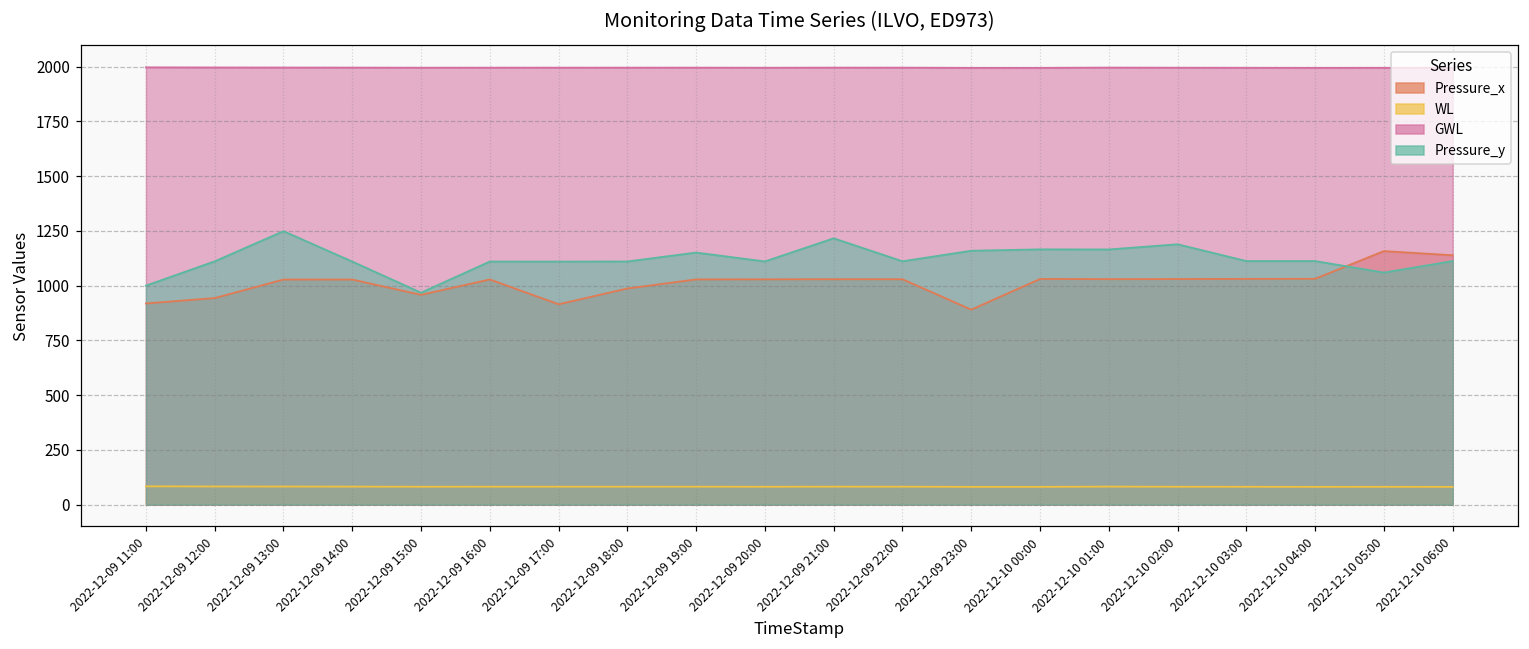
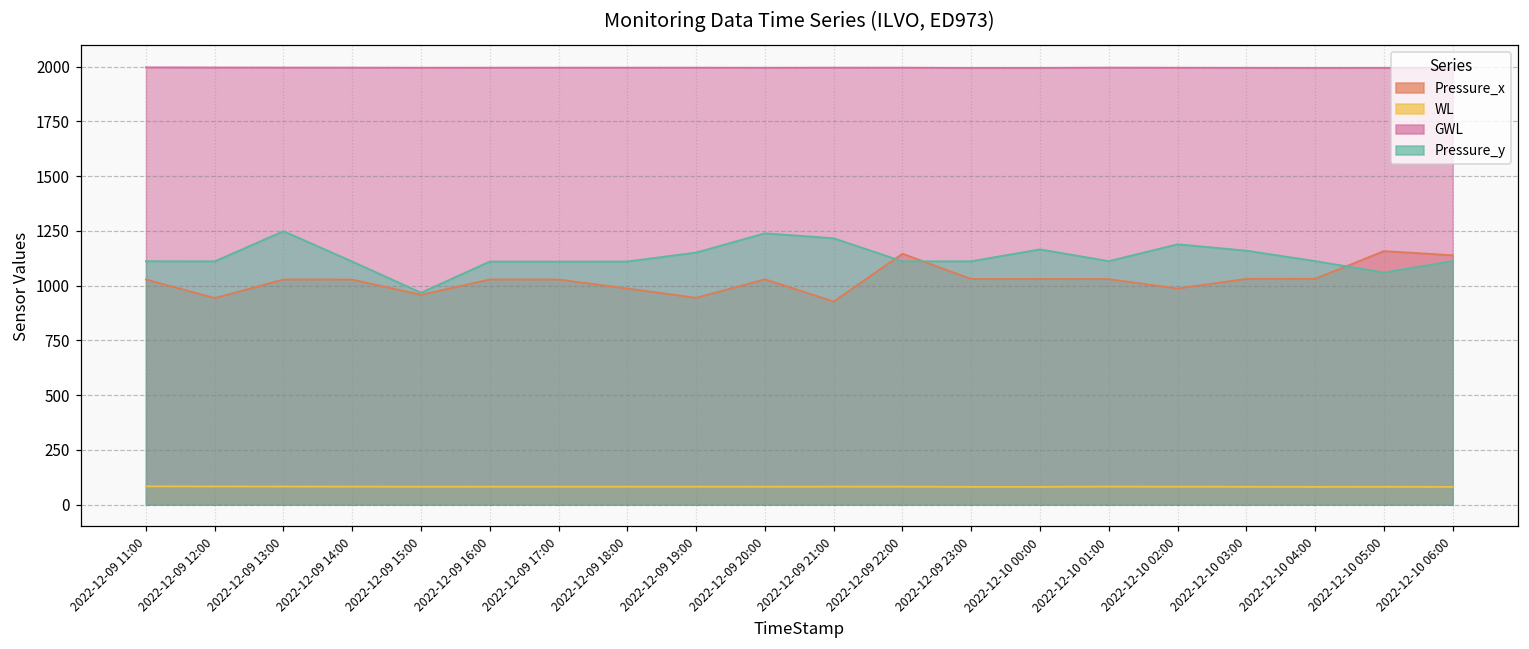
  {
    "Pressure_x": {
-     "2022-12-09 11:00": 920,
+     "2022-12-09 11:00": 1030,
      "2022-12-09 12:00": 940,
      "2022-12-09 13:00": 1030,
      "2022-12-09 14:00": 1030,
      "2022-12-09 16:00": 1030,
-     "2022-12-09 17:00": 910,
+     "2022-12-09 17:00": 1030,
      "2022-12-09 18:00": 990,
-     "2022-12-09 19:00": 1030,
+     "2022-12-09 19:00": 940,
      "2022-12-09 20:00": 1030,
-     "2022-12-09 21:00": 1030,
-     "2022-12-09 22:00": 1030,
-     "2022-12-09 23:00": 890,
+     "2022-12-09 21:00": 930,
+     "2022-12-09 22:00": 1150,
+     "2022-12-09 23:00": 1030,
      "2022-12-10 00:00": 1030,
      "2022-12-10 01:00": 1030,
-     "2022-12-10 02:00": 1030,
+     "2022-12-10 02:00": 990,
      "2022-12-10 03:00": 1030,
      "2022-12-10 04:00": 1030,
      "2022-12-10 05:00": 1160,
      "2022-12-10 06:00": 1140
    },
    "WL": {
      "2022-12-09 11:00": 80,
      "2022-12-09 12:00": 80,
      "2022-12-09 13:00": 80,
      "2022-12-09 14:00": 80,
      "2022-12-09 15:00": 80,
      "2022-12-09 16:00": 80,
      "2022-12-09 17:00": 80,
      "2022-12-09 18:00": 80,
      "2022-12-09 19:00": 80,
      "2022-12-09 20:00": 80,
      "2022-12-09 21:00": 80,
      "2022-12-09 22:00": 80,
      "2022-12-09 23:00": 80,
      "2022-12-10 00:00": 80,
      "2022-12-10 01:00": 80,
      "2022-12-10 02:00": 80,
      "2022-12-10 03:00": 80,
      "2022-12-10 04:00": 80,
      "2022-12-10 05:00": 80,
      "2022-12-10 06:00": 80
    },
    "GWL": {
      "2022-12-09 11:00": 2000,
      "2022-12-09 12:00": 2000,
      "2022-12-09 13:00": 2000,
      "2022-12-09 14:00": 2000,
      "2022-12-09 15:00": 1990,
      "2022-12-09 16:00": 1990,
      "2022-12-09 17:00": 1990,
      "2022-12-09 18:00": 1990,
      "2022-12-09 19:00": 1990,
      "2022-12-09 20:00": 1990,
      "2022-12-09 21:00": 1990,
      "2022-12-09 22:00": 1990,
      "2022-12-09 23:00": 1990,
      "2022-12-10 00:00": 1990,
      "2022-12-10 01:00": 2000,
      "2022-12-10 02:00": 1990,
      "2022-12-10 03:00": 1990,
      "2022-12-10 04:00": 1990,
      "2022-12-10 05:00": 1990
    },
    "Pressure_y": {
-     "2022-12-09 11:00": 1000,
+     "2022-12-09 11:00": 1110,
      "2022-12-09 12:00": 1110,
      "2022-12-09 13:00": 1250,
      "2022-12-09 14:00": 1110,
      "2022-12-09 16:00": 1110,
      "2022-12-09 17:00": 1110,
      "2022-12-09 18:00": 1110,
      "2022-12-09 19:00": 1150,
-     "2022-12-09 20:00": 1110,
+     "2022-12-09 20:00": 1240,
      "2022-12-09 21:00": 1220,
      "2022-12-09 22:00": 1110,
-     "2022-12-09 23:00": 1160,
+     "2022-12-09 23:00": 1110,
      "2022-12-10 00:00": 1170,
-     "2022-12-10 01:00": 1160,
+     "2022-12-10 01:00": 1110,
      "2022-12-10 02:00": 1190,
-     "2022-12-10 03:00": 1110,
+     "2022-12-10 03:00": 1160,
      "2022-12-10 04:00": 1110,
      "2022-12-10 05:00": 1060,
      "2022-12-10 06:00": 1110
    }
  }
